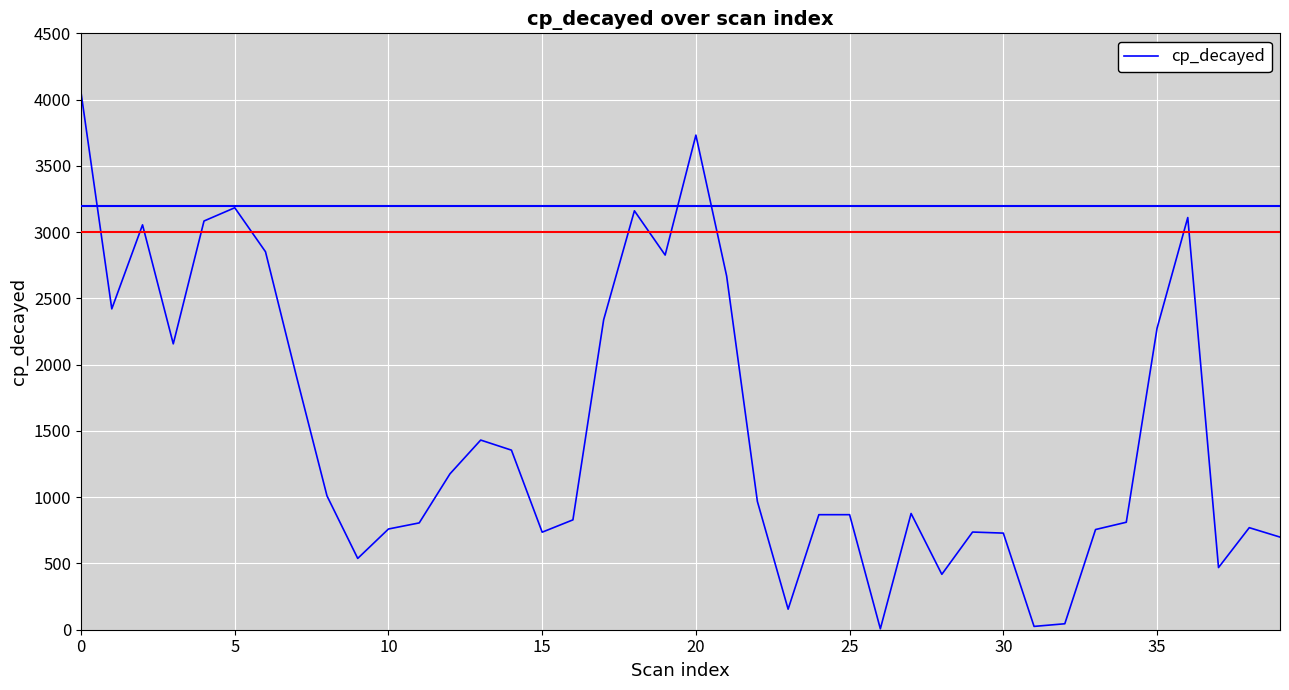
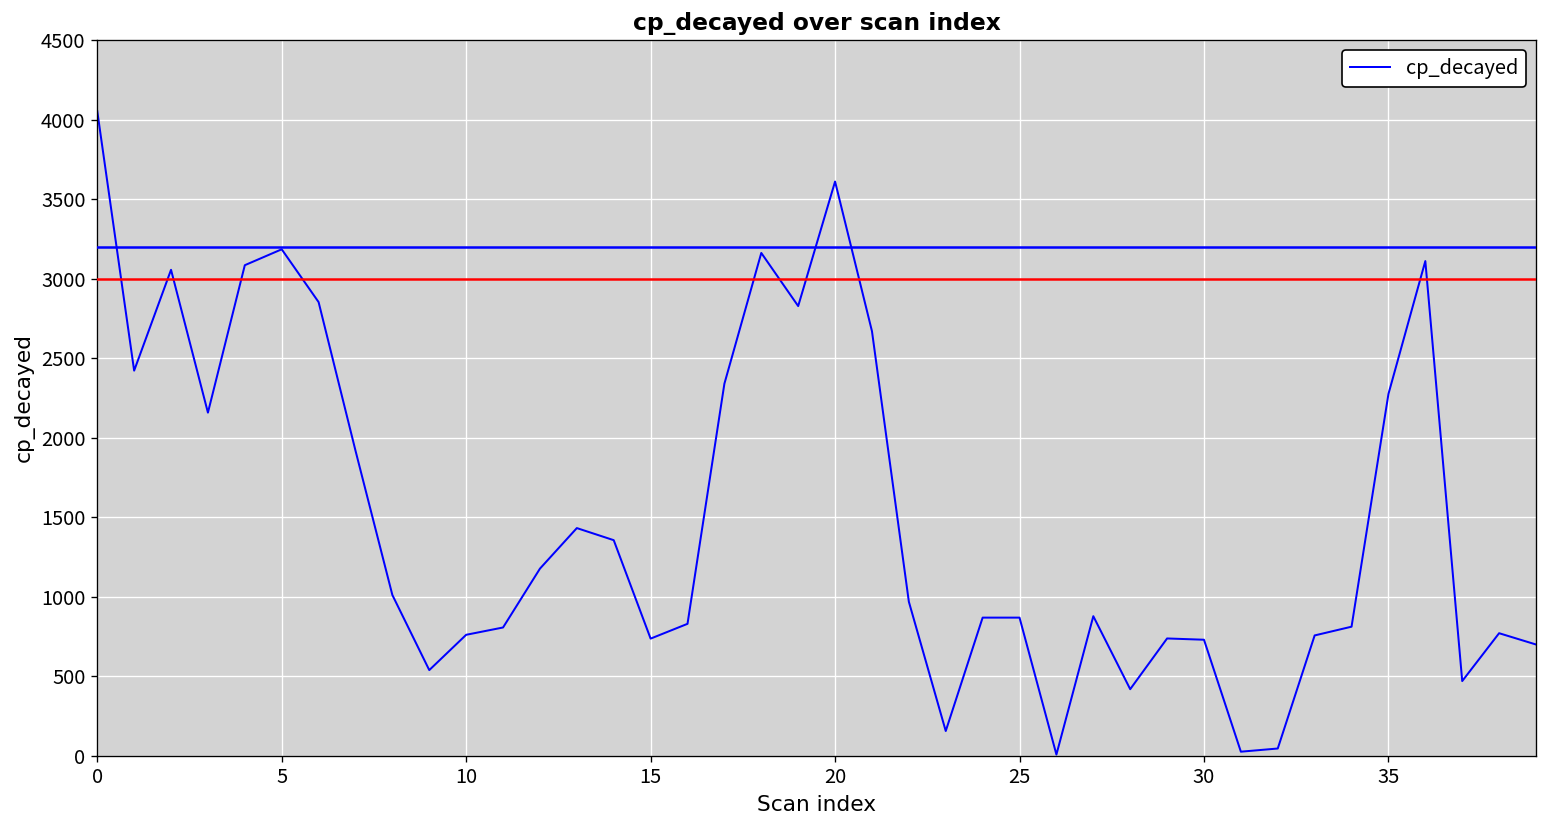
  {
    "0": 4050,
    "5": 3180,
    "10": 760,
    "15": 740,
-   "20": 3730,
+   "20": 3610,
    "25": 870,
    "30": 730,
    "35": 2270
  }
